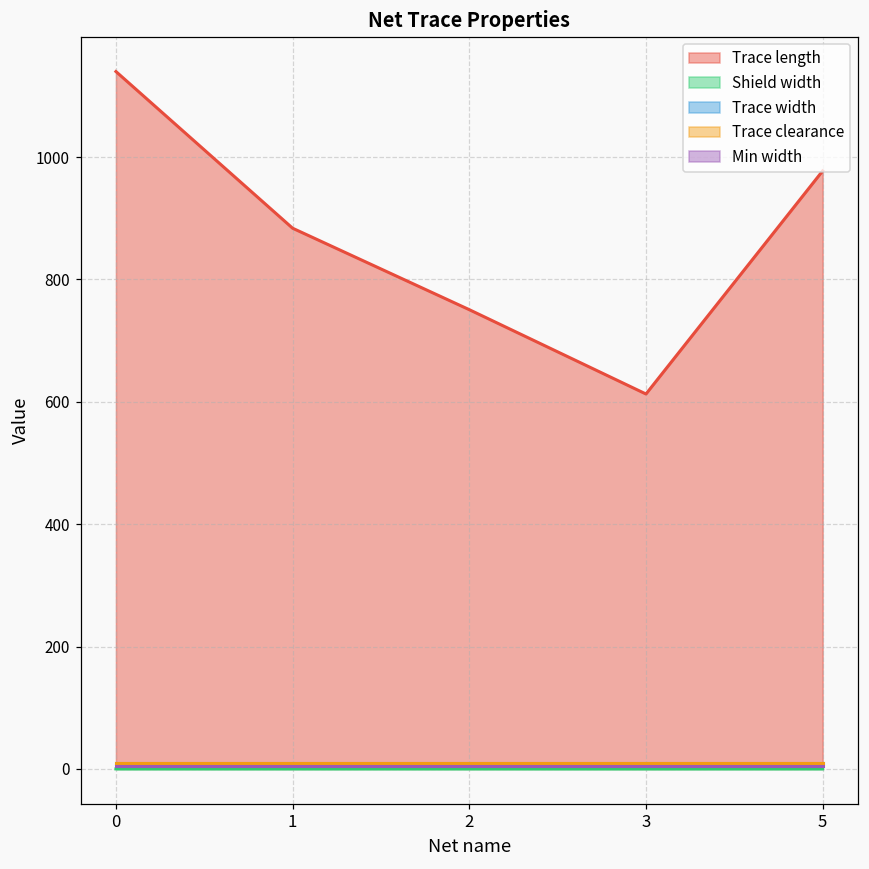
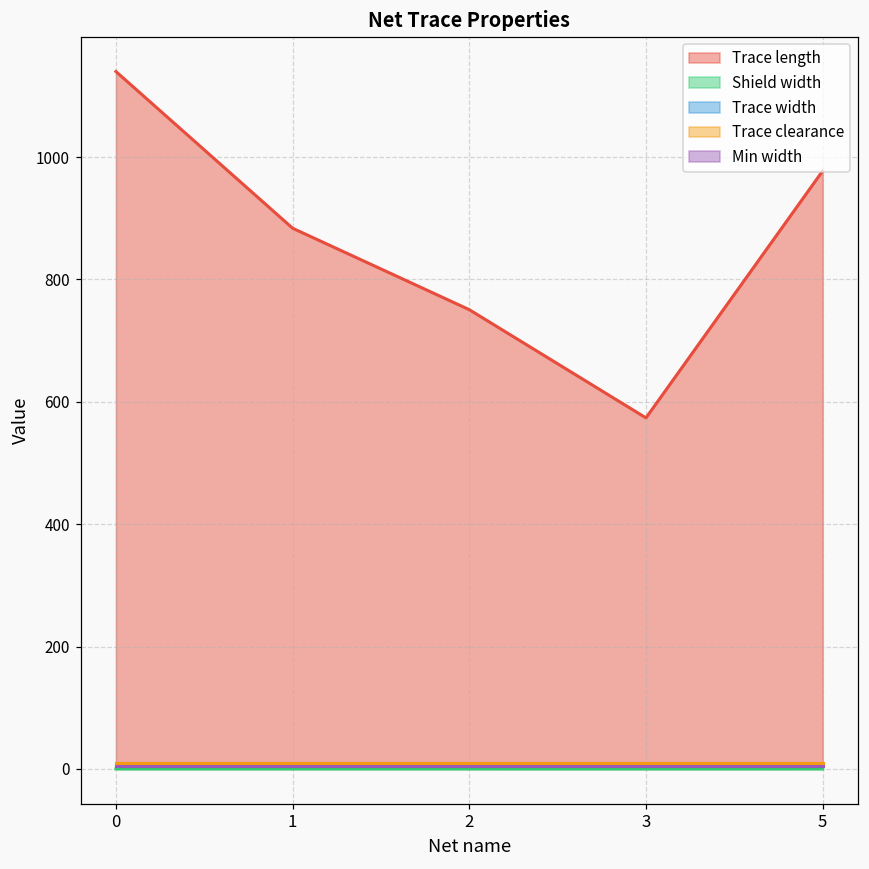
  {
    "Trace length": {
      "0": 1140,
      "1": 880,
      "2": 750,
-     "3": 610,
+     "3": 570,
      "5": 980
    },
    "Shield width": {
      "0": 0,
      "1": 0,
      "2": 0,
      "3": 0,
      "5": 0
    },
    "Trace clearance": {
      "0": 10,
      "1": 10,
      "2": 10,
      "3": 10,
      "5": 10
    },
    "Min width": {
      "0": 10,
      "1": 10,
      "2": 10,
      "3": 10,
      "5": 10
    }
  }
